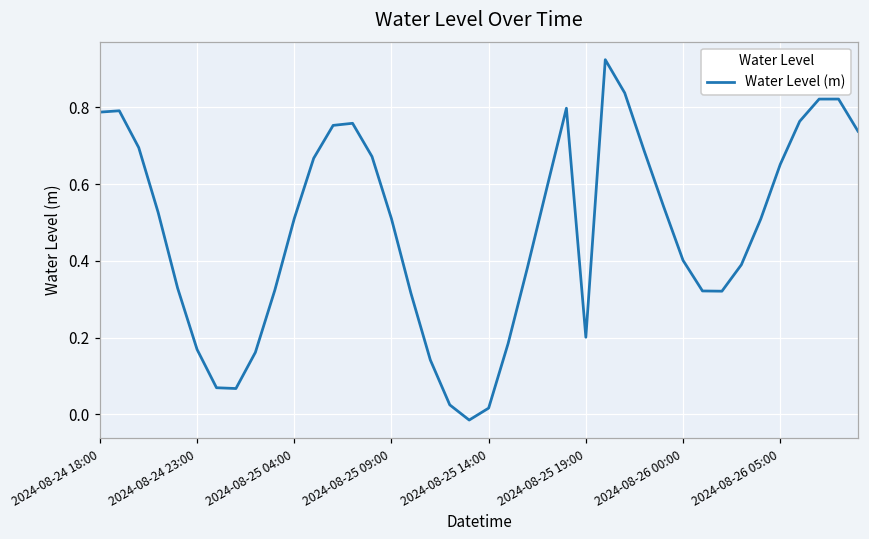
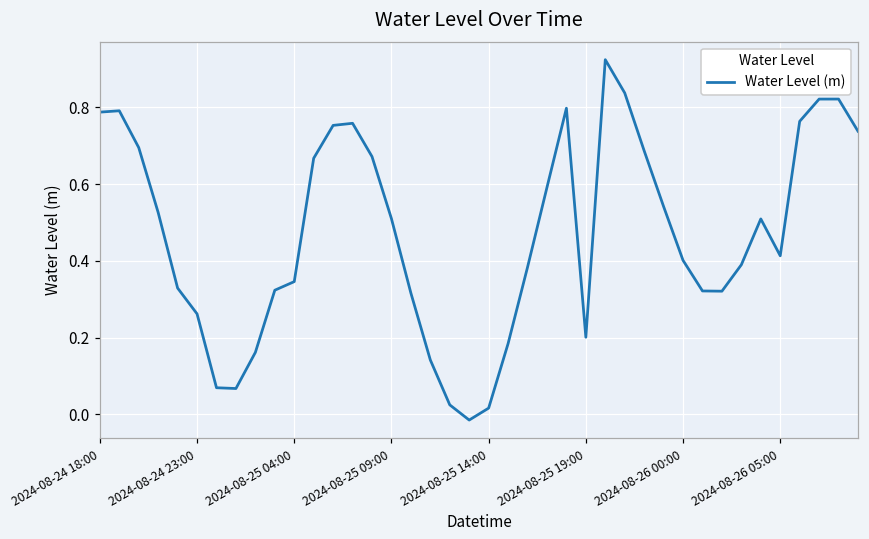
  {
    "2024-08-24 18:00": 0.79,
-   "2024-08-24 23:00": 0.17,
-   "2024-08-25 04:00": 0.51,
+   "2024-08-24 23:00": 0.26,
+   "2024-08-25 04:00": 0.35,
    "2024-08-25 09:00": 0.51,
    "2024-08-25 14:00": 0.02,
    "2024-08-25 19:00": 0.20,
    "2024-08-26 00:00": 0.40,
-   "2024-08-26 05:00": 0.65
+   "2024-08-26 05:00": 0.41
  }
